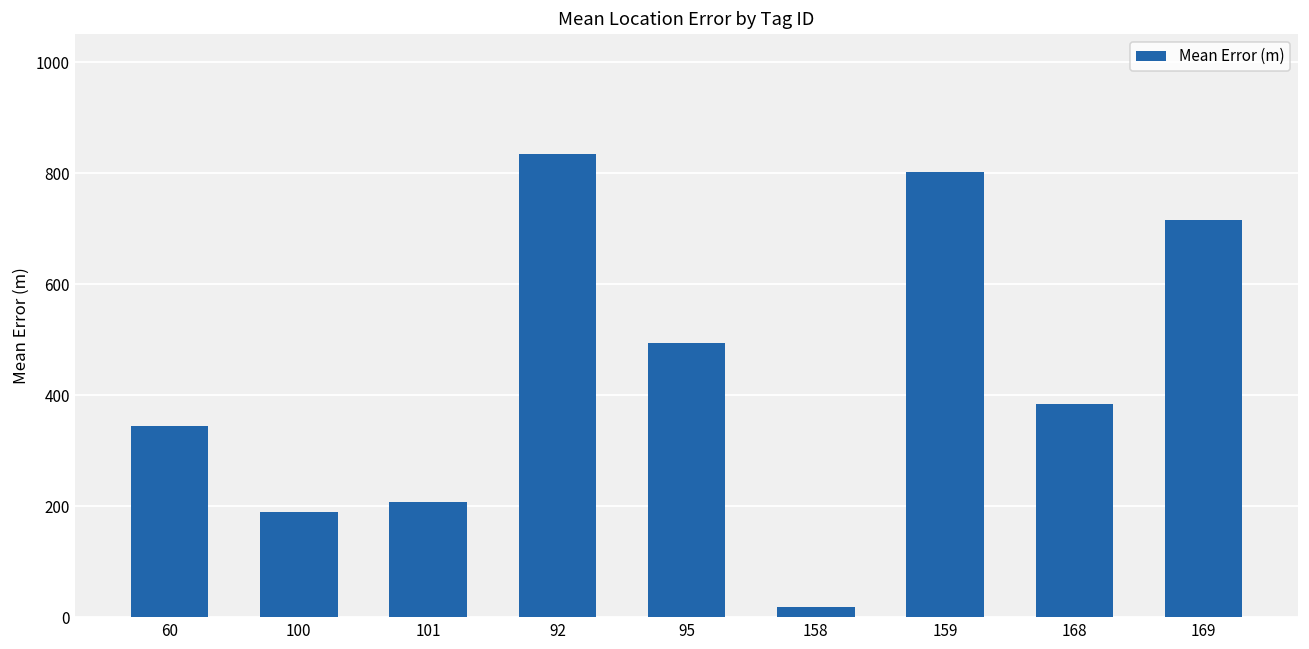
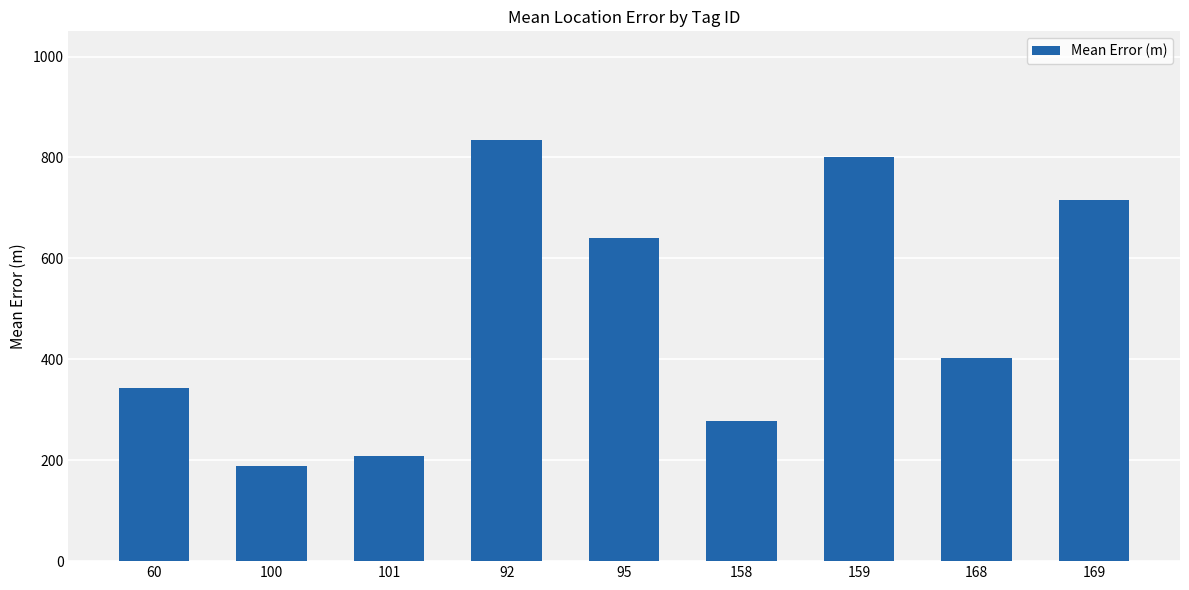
  {
    "60": 340,
    "100": 190,
    "101": 210,
    "92": 830,
-   "95": 490,
-   "158": 20,
+   "95": 640,
+   "158": 280,
    "159": 800,
-   "168": 380,
+   "168": 400,
    "169": 720
  }
